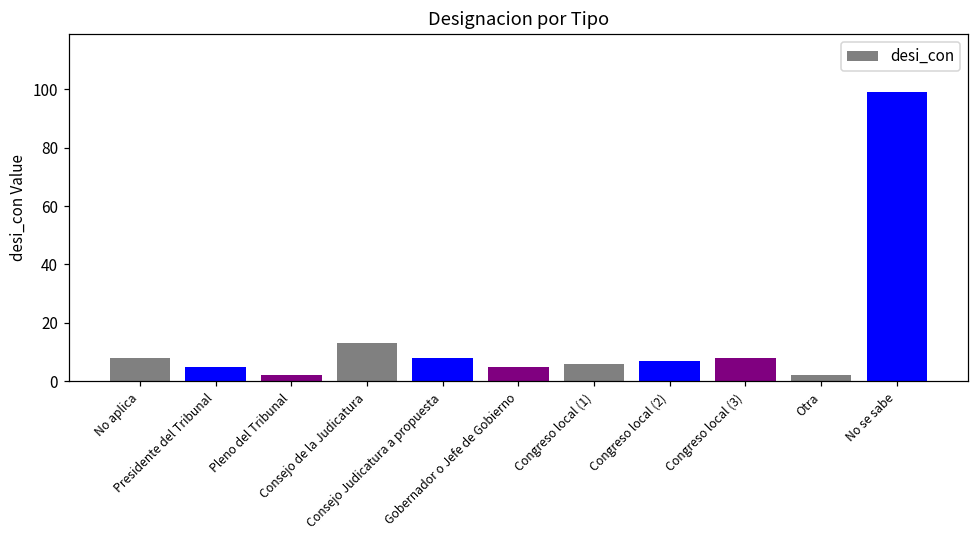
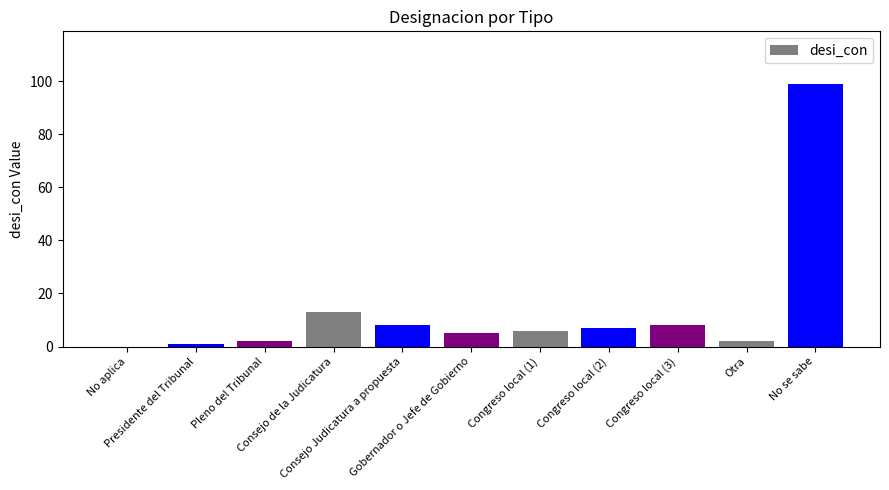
  {
-   "No aplica": 8,
-   "Presidente del Tribunal": 5,
+   "No aplica": 0,
+   "Presidente del Tribunal": 1,
    "Pleno del Tribunal": 2,
    "Consejo de la Judicatura": 13,
    "Consejo Judicatura a propuesta": 8,
    "Gobernador o Jefe de Gobierno": 5,
    "Congreso local (1)": 6,
    "Congreso local (2)": 7,
    "Congreso local (3)": 8,
    "Otra": 2,
    "No se sabe": 99
  }
